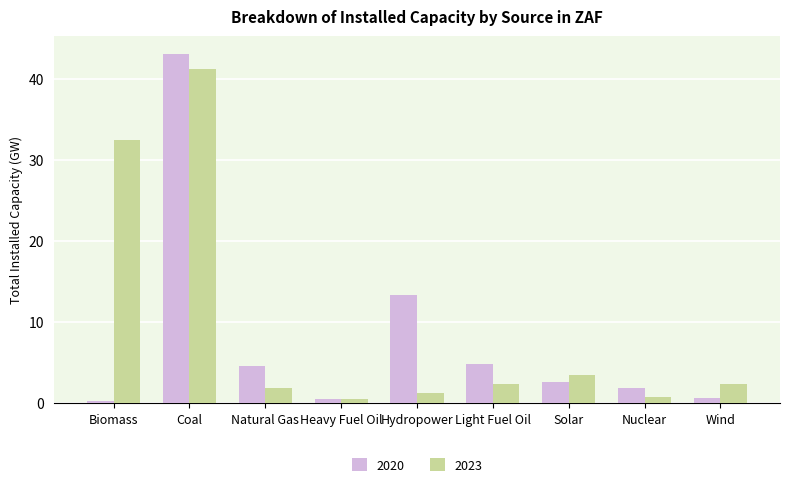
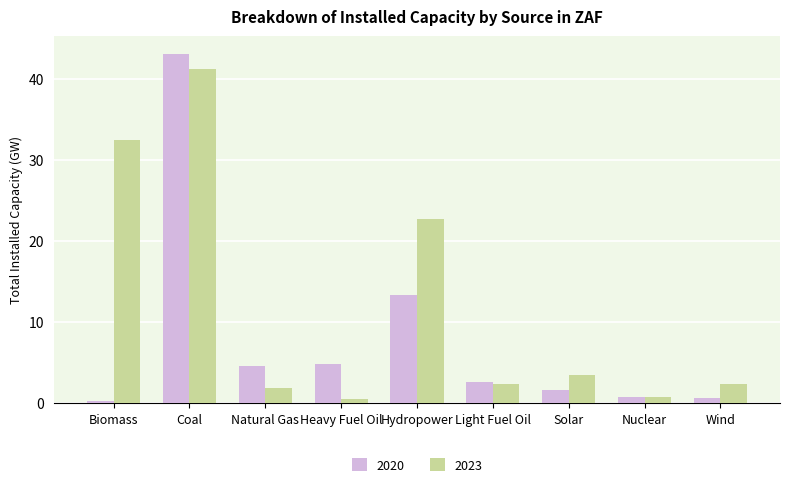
  {
    "2020": {
      "Coal": 43,
      "Natural Gas": 5,
-     "Heavy Fuel Oil": 1,
+     "Heavy Fuel Oil": 5,
      "Hydropower": 13,
-     "Light Fuel Oil": 5,
-     "Solar": 3,
-     "Nuclear": 2,
+     "Light Fuel Oil": 3,
+     "Solar": 2,
+     "Nuclear": 1,
      "Wind": 1
    },
    "2023": {
      "Biomass": 32,
      "Coal": 41,
      "Natural Gas": 2,
      "Heavy Fuel Oil": 0,
-     "Hydropower": 1,
+     "Hydropower": 23,
      "Light Fuel Oil": 2,
      "Solar": 4,
      "Nuclear": 1,
      "Wind": 2
    }
  }
